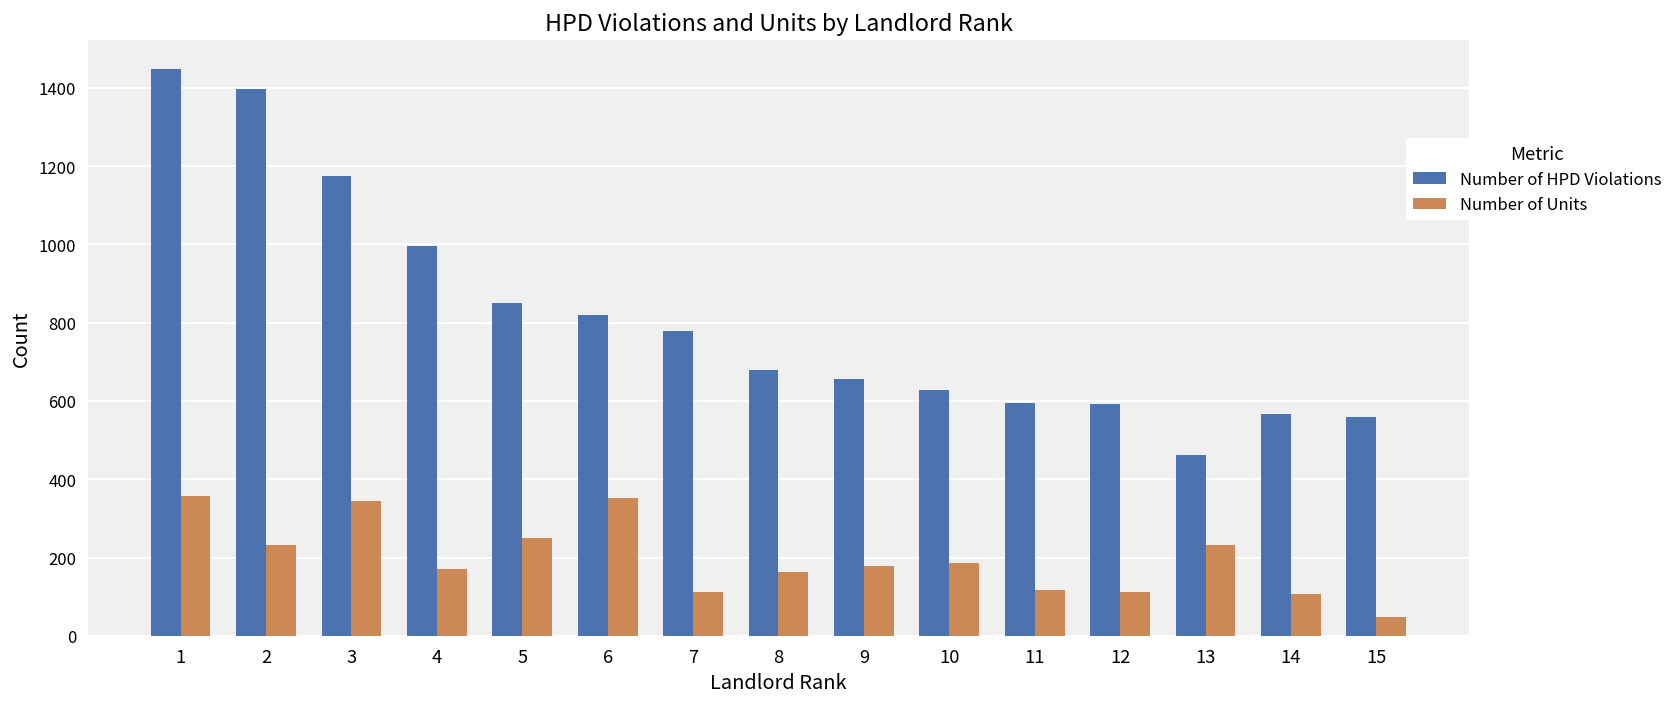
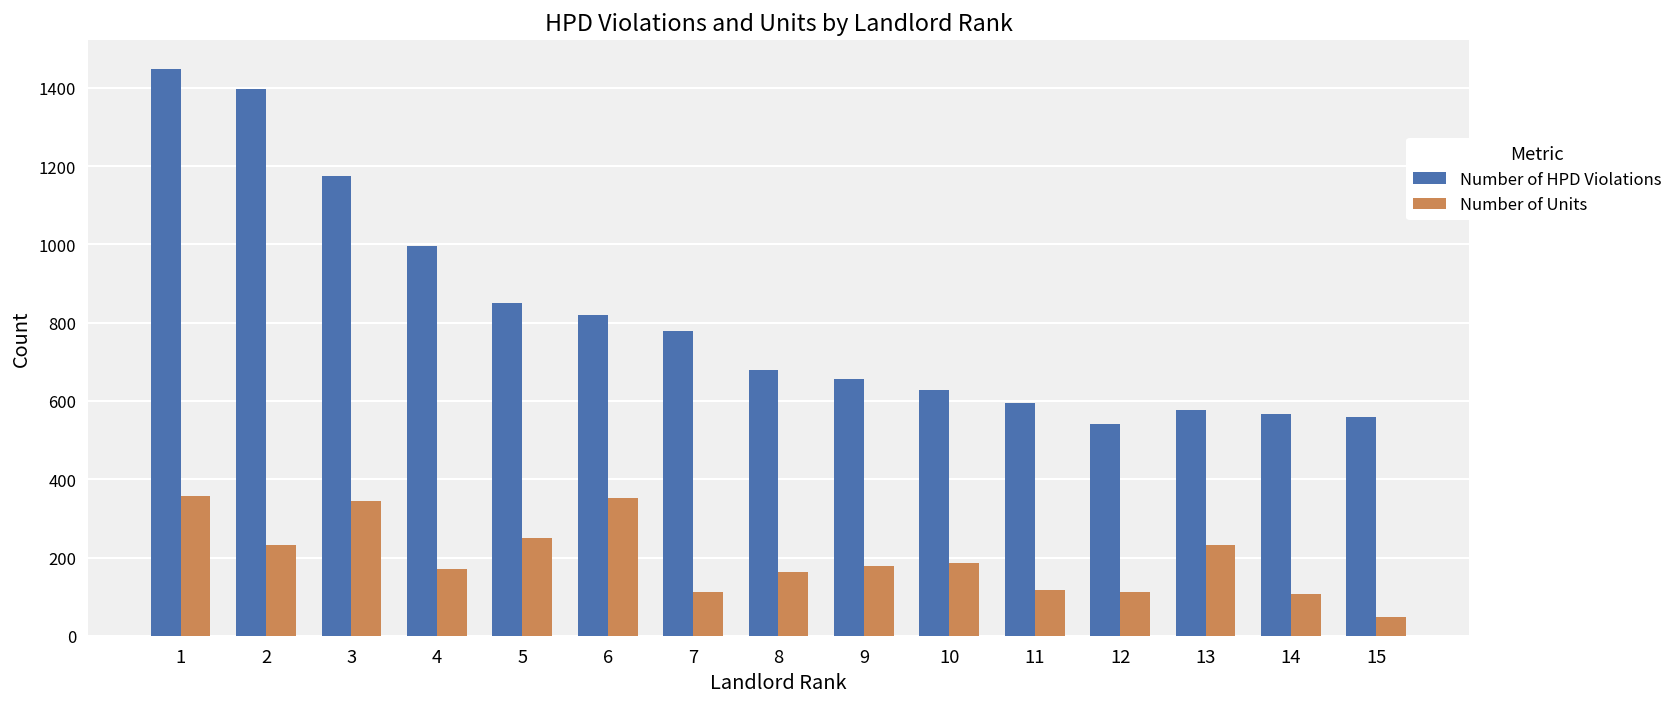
  {
    "Number of HPD Violations": {
      "1": 1450,
      "2": 1400,
      "3": 1170,
      "4": 1000,
      "5": 850,
      "6": 820,
      "7": 780,
      "8": 680,
      "9": 660,
      "10": 630,
      "11": 590,
-     "12": 590,
-     "13": 460,
+     "12": 540,
+     "13": 580,
      "14": 570,
      "15": 560
    },
    "Number of Units": {
      "1": 360,
      "2": 230,
      "3": 350,
      "4": 170,
      "5": 250,
      "6": 350,
      "7": 110,
      "8": 160,
      "9": 180,
      "10": 190,
      "11": 120,
      "12": 110,
      "13": 230,
      "14": 110,
      "15": 50
    }
  }
